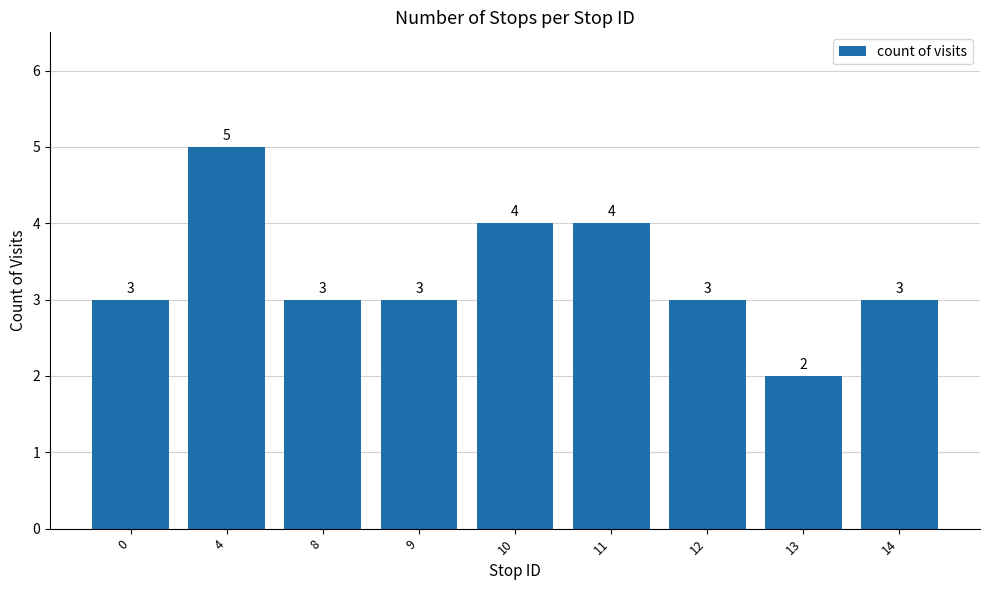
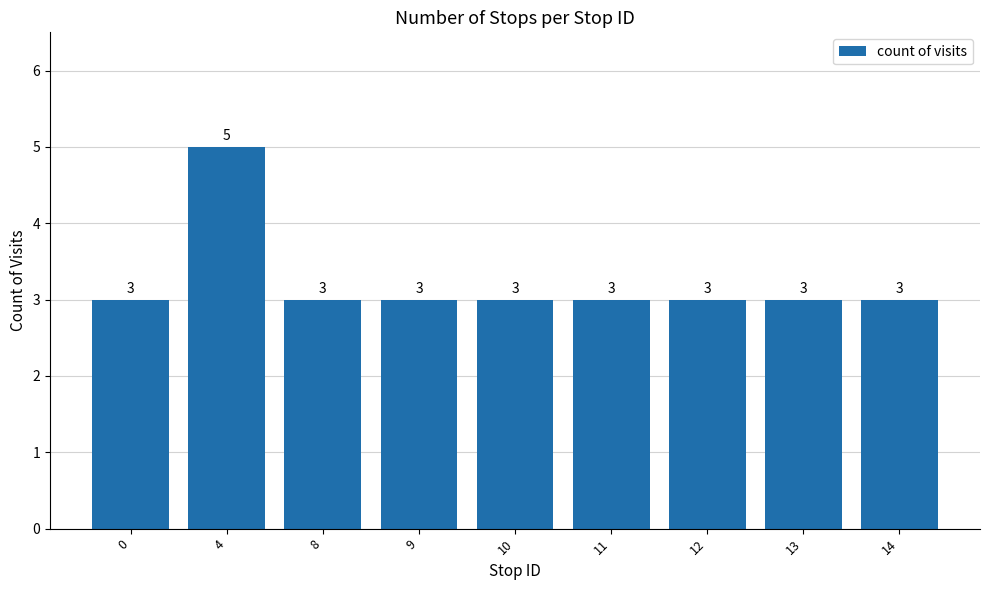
  {
    "0": 3,
    "4": 5,
    "8": 3,
    "9": 3,
-   "10": 4,
-   "11": 4,
+   "10": 3,
+   "11": 3,
    "12": 3,
-   "13": 2,
+   "13": 3,
    "14": 3
  }
